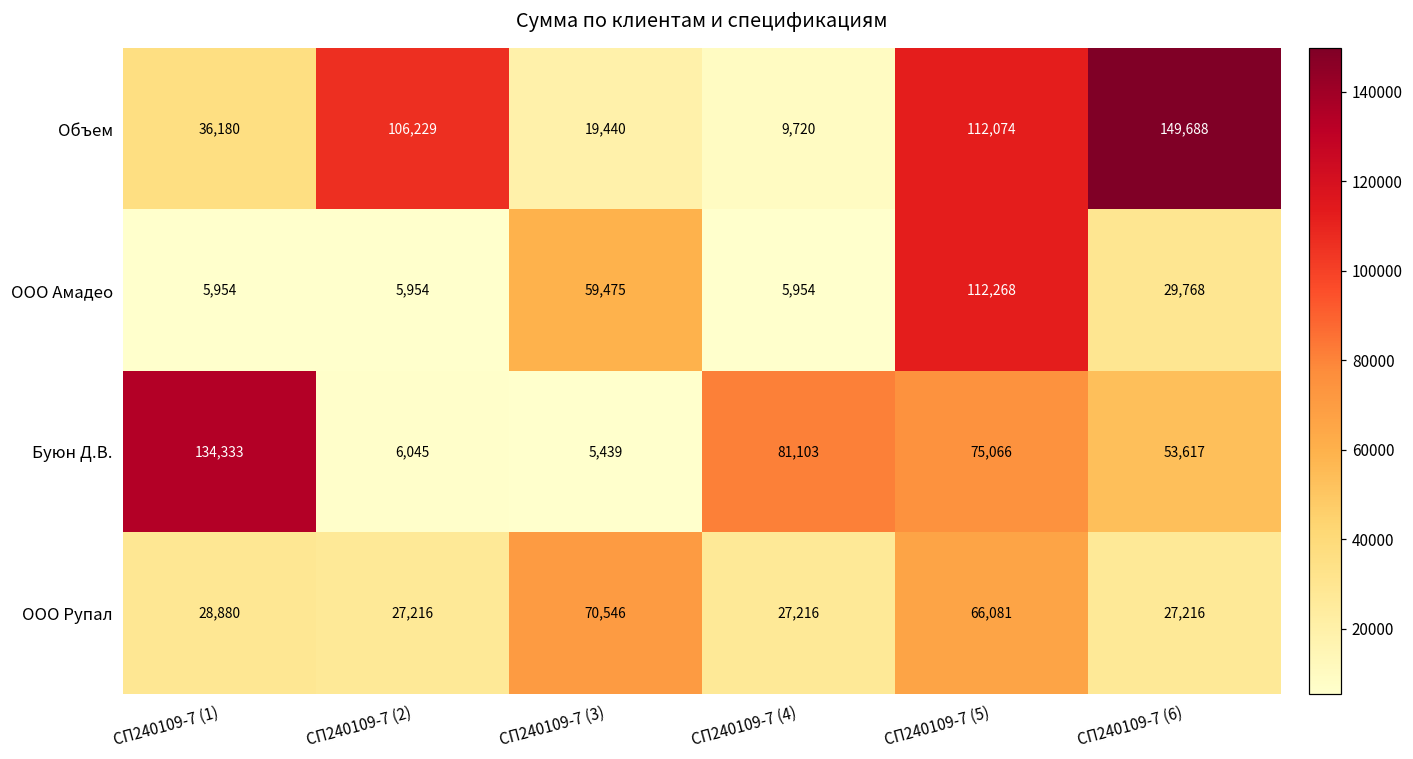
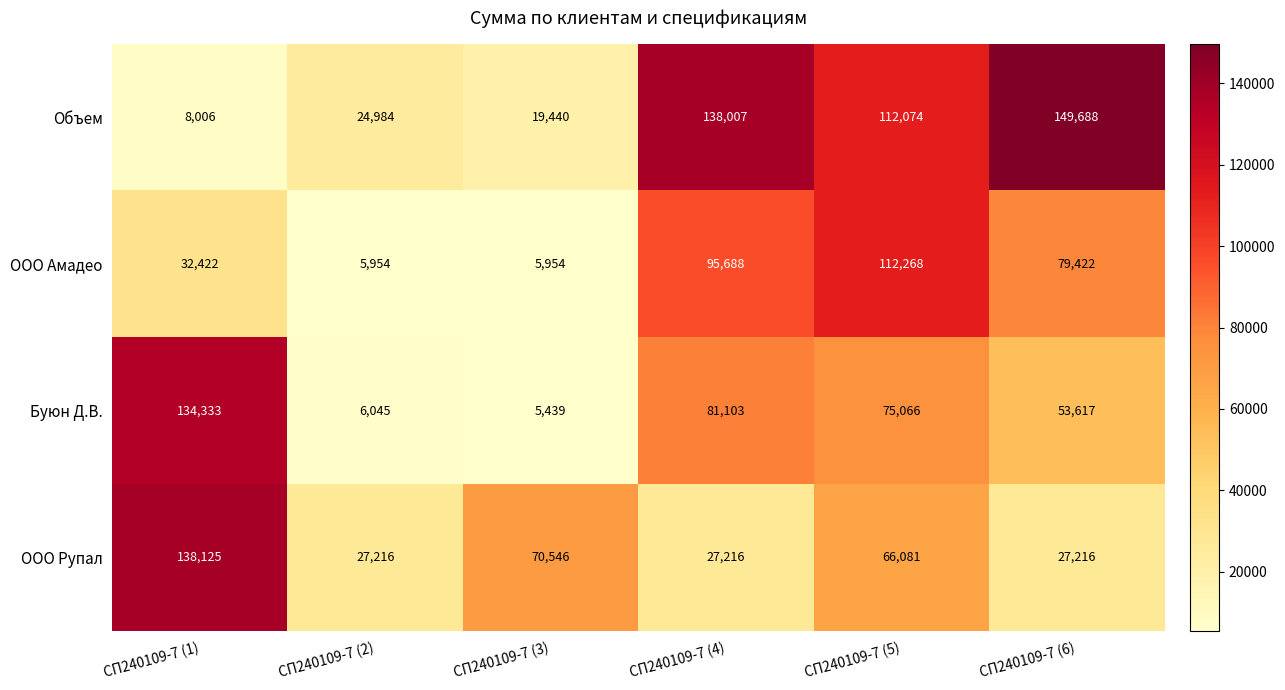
  {
    "Объем": {
-     "СП240109-7 (1)": "36,180",
-     "СП240109-7 (2)": "106,229",
+     "СП240109-7 (1)": "8,006",
+     "СП240109-7 (2)": "24,984",
      "СП240109-7 (3)": "19,440",
-     "СП240109-7 (4)": "9,720",
+     "СП240109-7 (4)": "138,007",
      "СП240109-7 (5)": "112,074",
      "СП240109-7 (6)": "149,688"
    },
    "ООО Амадео": {
-     "СП240109-7 (1)": "5,954",
+     "СП240109-7 (1)": "32,422",
      "СП240109-7 (2)": "5,954",
-     "СП240109-7 (3)": "59,475",
-     "СП240109-7 (4)": "5,954",
+     "СП240109-7 (3)": "5,954",
+     "СП240109-7 (4)": "95,688",
      "СП240109-7 (5)": "112,268",
-     "СП240109-7 (6)": "29,768"
+     "СП240109-7 (6)": "79,422"
    },
    "Буюн Д.В.": {
      "СП240109-7 (1)": "134,333",
      "СП240109-7 (2)": "6,045",
      "СП240109-7 (3)": "5,439",
      "СП240109-7 (4)": "81,103",
      "СП240109-7 (5)": "75,066",
      "СП240109-7 (6)": "53,617"
    },
    "ООО Рупал": {
-     "СП240109-7 (1)": "28,880",
+     "СП240109-7 (1)": "138,125",
      "СП240109-7 (2)": "27,216",
      "СП240109-7 (3)": "70,546",
      "СП240109-7 (4)": "27,216",
      "СП240109-7 (5)": "66,081",
      "СП240109-7 (6)": "27,216"
    }
  }
